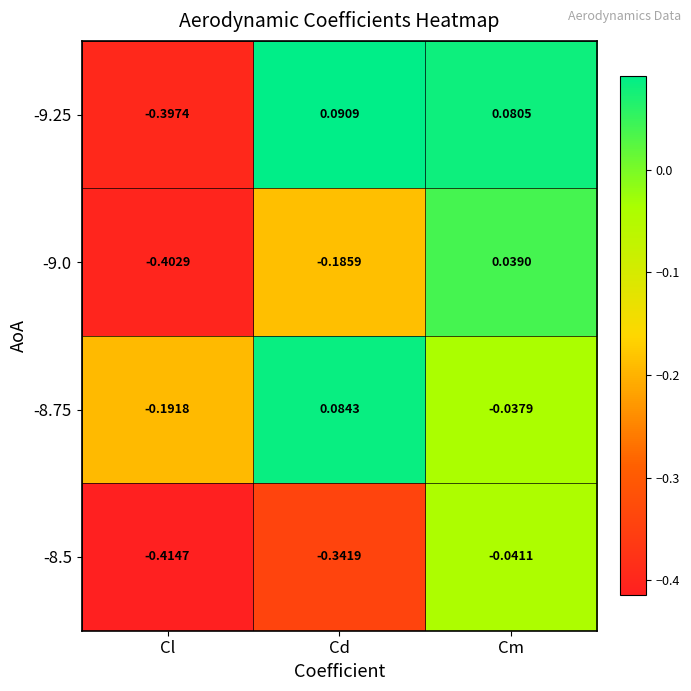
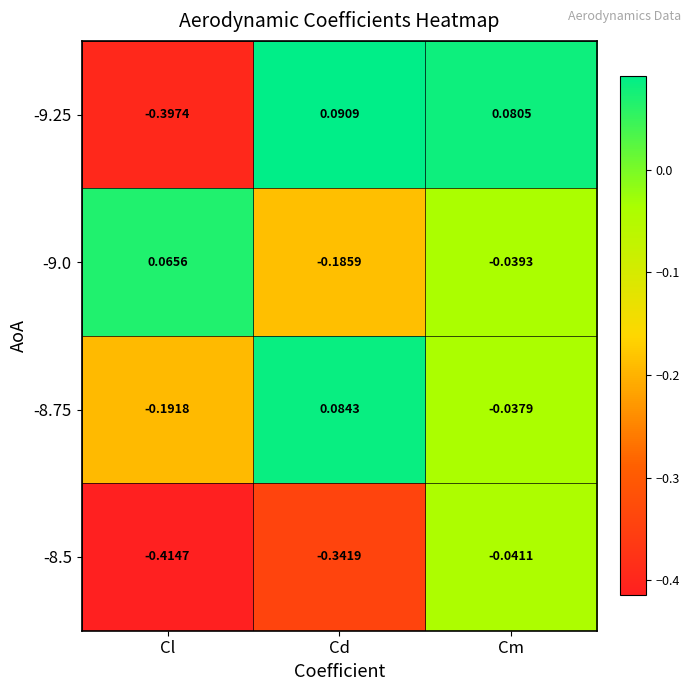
  {
    "-9.25": {
      "Cl": -0.3974,
      "Cd": 0.0909,
      "Cm": 0.0805
    },
    "-9.0": {
-     "Cl": -0.4029,
+     "Cl": 0.0656,
      "Cd": -0.1859,
-     "Cm": 0.0390
+     "Cm": -0.0393
    },
    "-8.75": {
      "Cl": -0.1918,
      "Cd": 0.0843,
      "Cm": -0.0379
    },
    "-8.5": {
      "Cl": -0.4147,
      "Cd": -0.3419,
      "Cm": -0.0411
    }
  }
